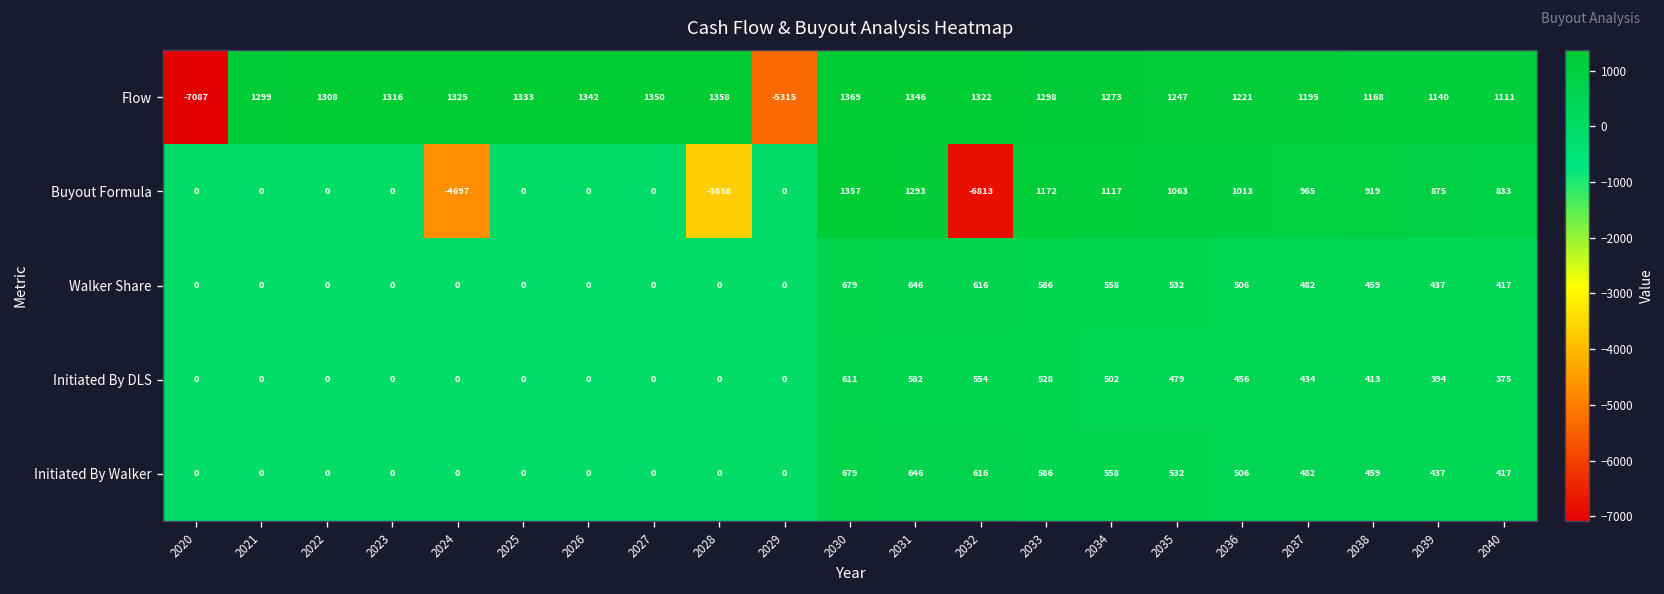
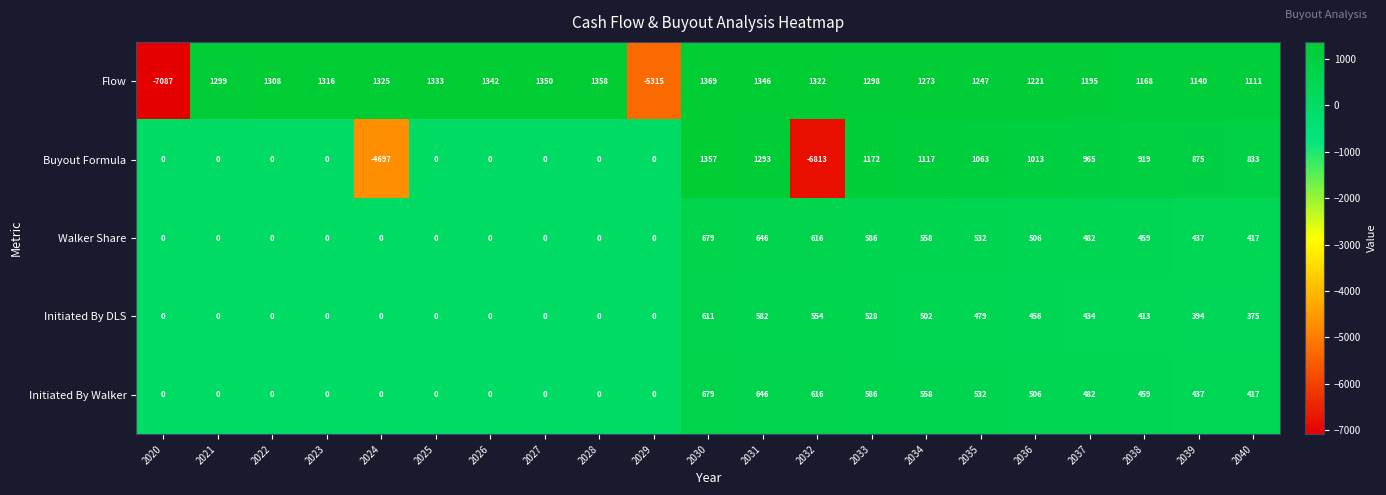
  {
    "Buyout Formula": {
-     "2028": -3658
+     "2028": 0
    }
  }
